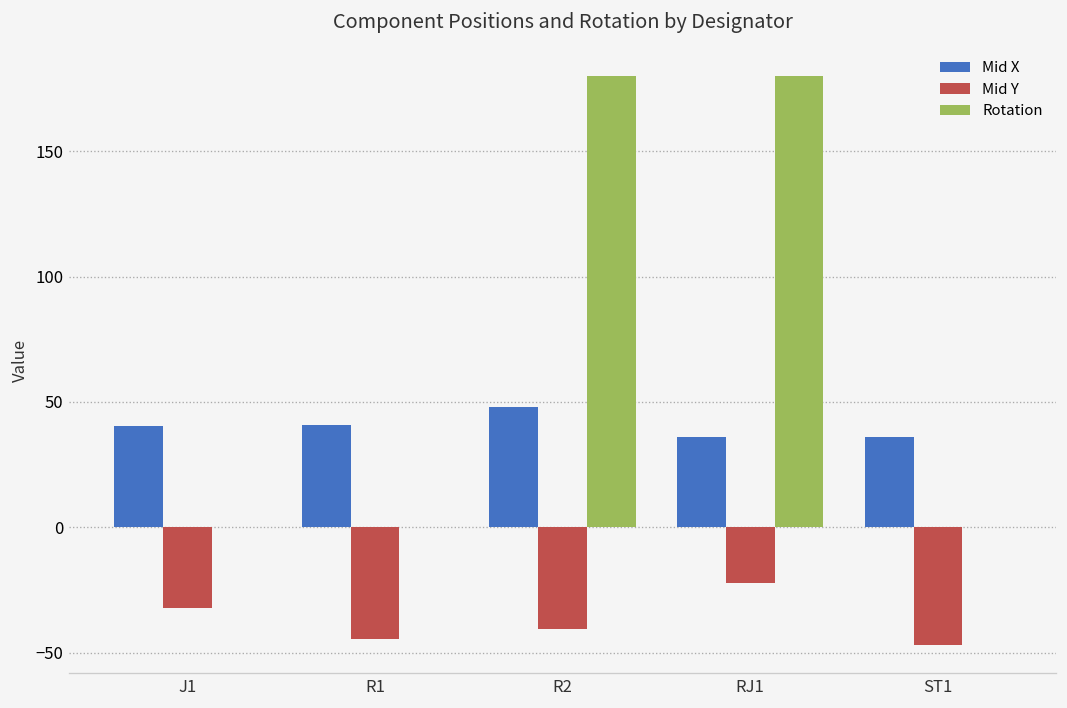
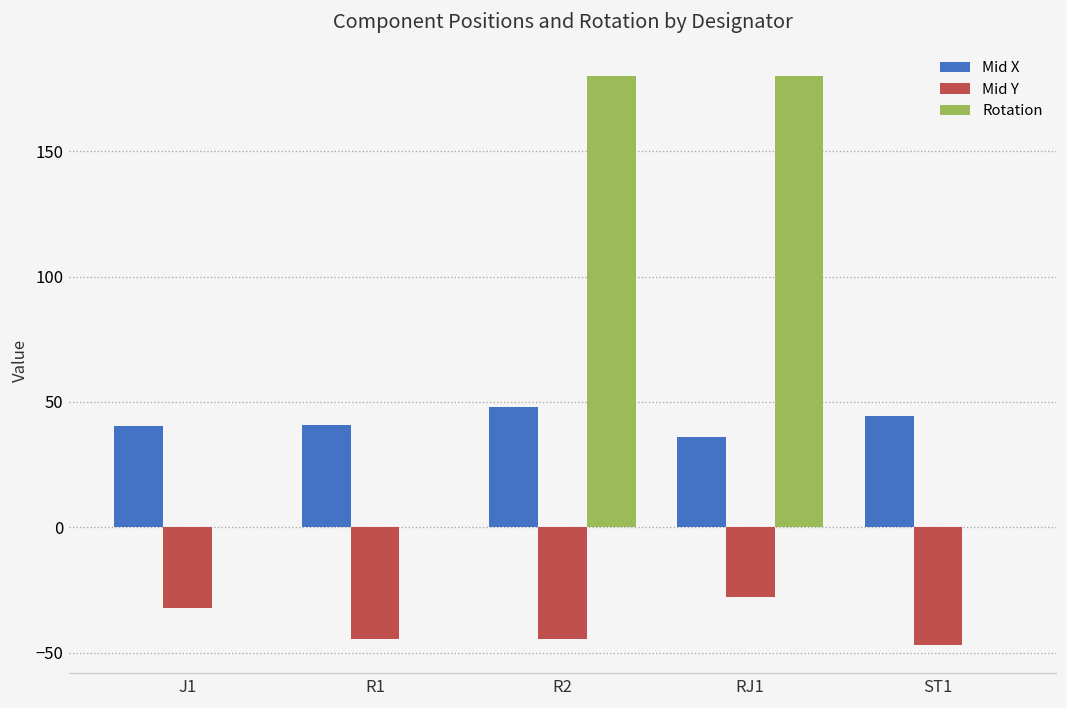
  {
    "Mid X": {
      "J1": 41,
      "R1": 41,
      "R2": 48,
      "RJ1": 36,
-     "ST1": 36
+     "ST1": 44
    },
    "Mid Y": {
      "J1": -32,
      "R1": -45,
-     "R2": -41,
-     "RJ1": -22,
+     "R2": -45,
+     "RJ1": -28,
      "ST1": -47
    },
    "Rotation": {
      "J1": 0,
      "R1": 0,
      "R2": 180,
      "RJ1": 180,
      "ST1": 0
    }
  }
